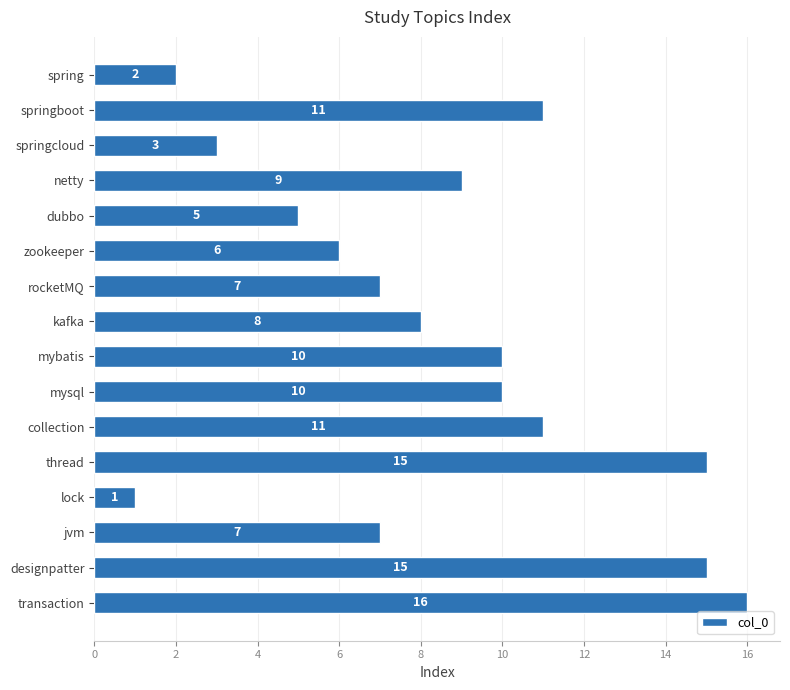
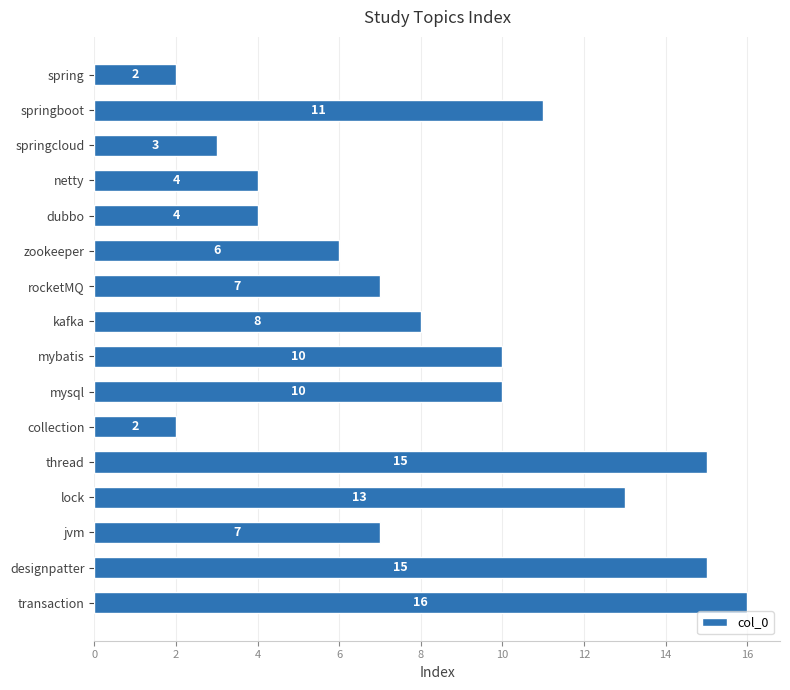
  {
    "spring": 2,
    "springboot": 11,
    "springcloud": 3,
-   "netty": 9,
-   "dubbo": 5,
+   "netty": 4,
+   "dubbo": 4,
    "zookeeper": 6,
    "rocketMQ": 7,
    "kafka": 8,
    "mybatis": 10,
    "mysql": 10,
-   "collection": 11,
+   "collection": 2,
    "thread": 15,
-   "lock": 1,
+   "lock": 13,
    "jvm": 7,
    "designpatter": 15,
    "transaction": 16
  }
